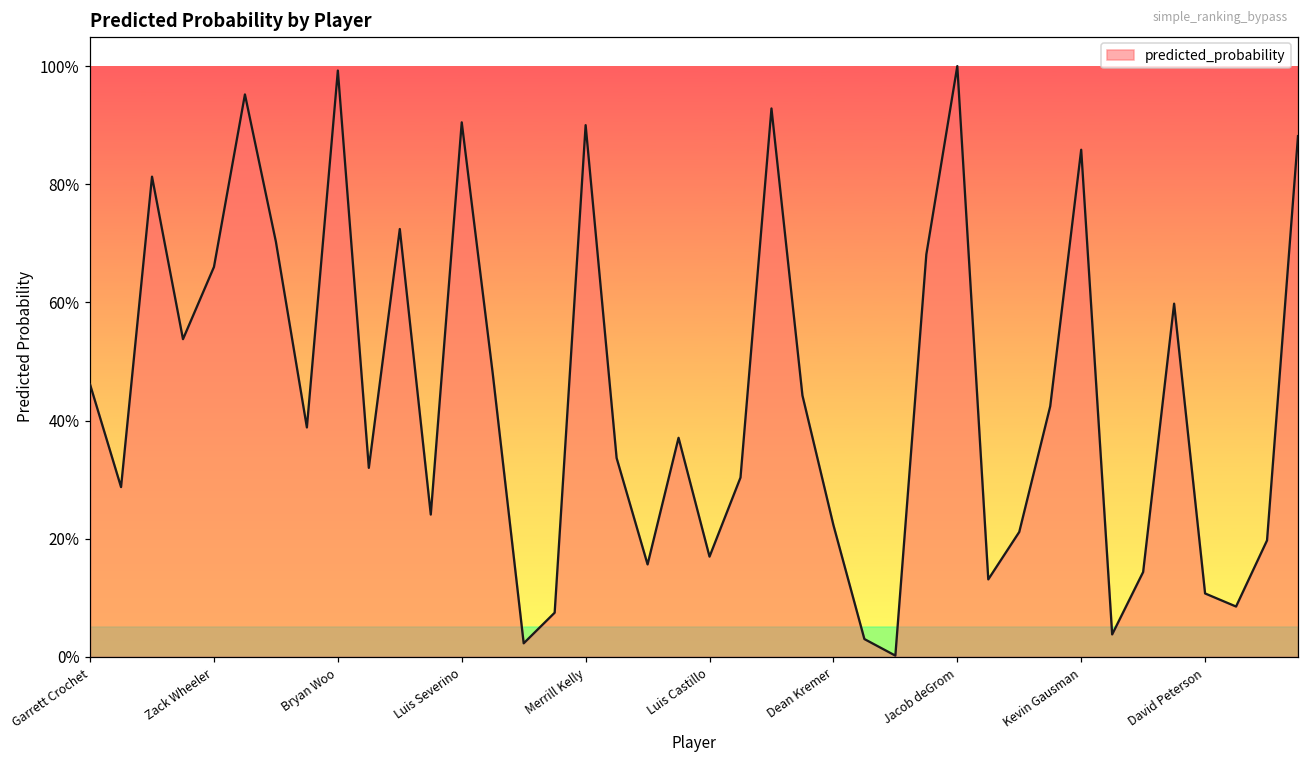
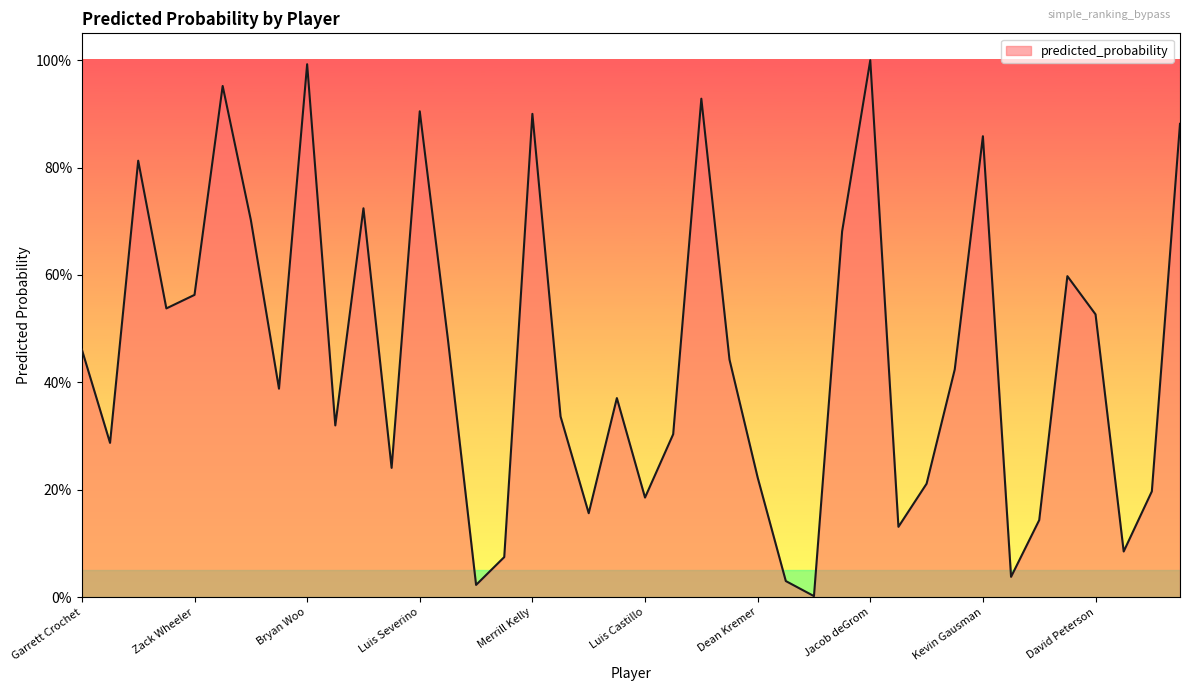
  {
    "Garrett Crochet": "46%",
-   "Zack Wheeler": "66%",
+   "Zack Wheeler": "56%",
    "Bryan Woo": "99%",
    "Luis Severino": "90%",
    "Merrill Kelly": "90%",
-   "Luis Castillo": "17%",
+   "Luis Castillo": "19%",
    "Dean Kremer": "22%",
    "Jacob deGrom": "100%",
    "Kevin Gausman": "86%",
-   "David Peterson": "11%"
+   "David Peterson": "53%"
  }
